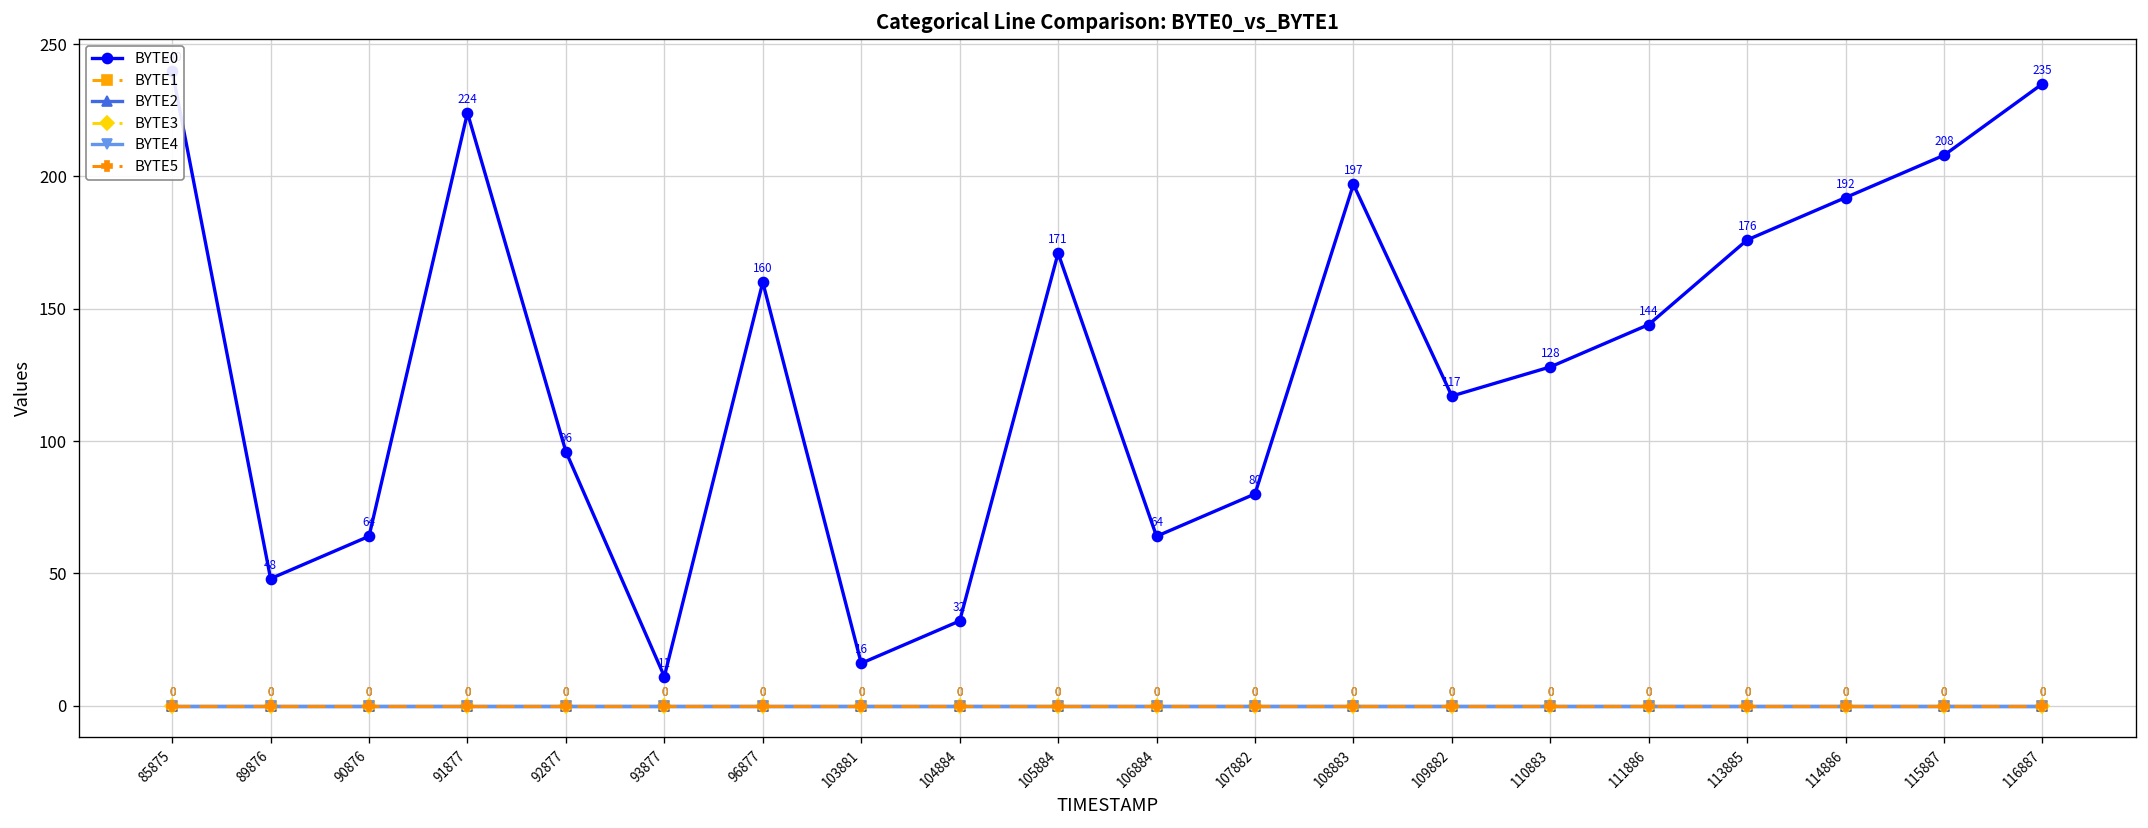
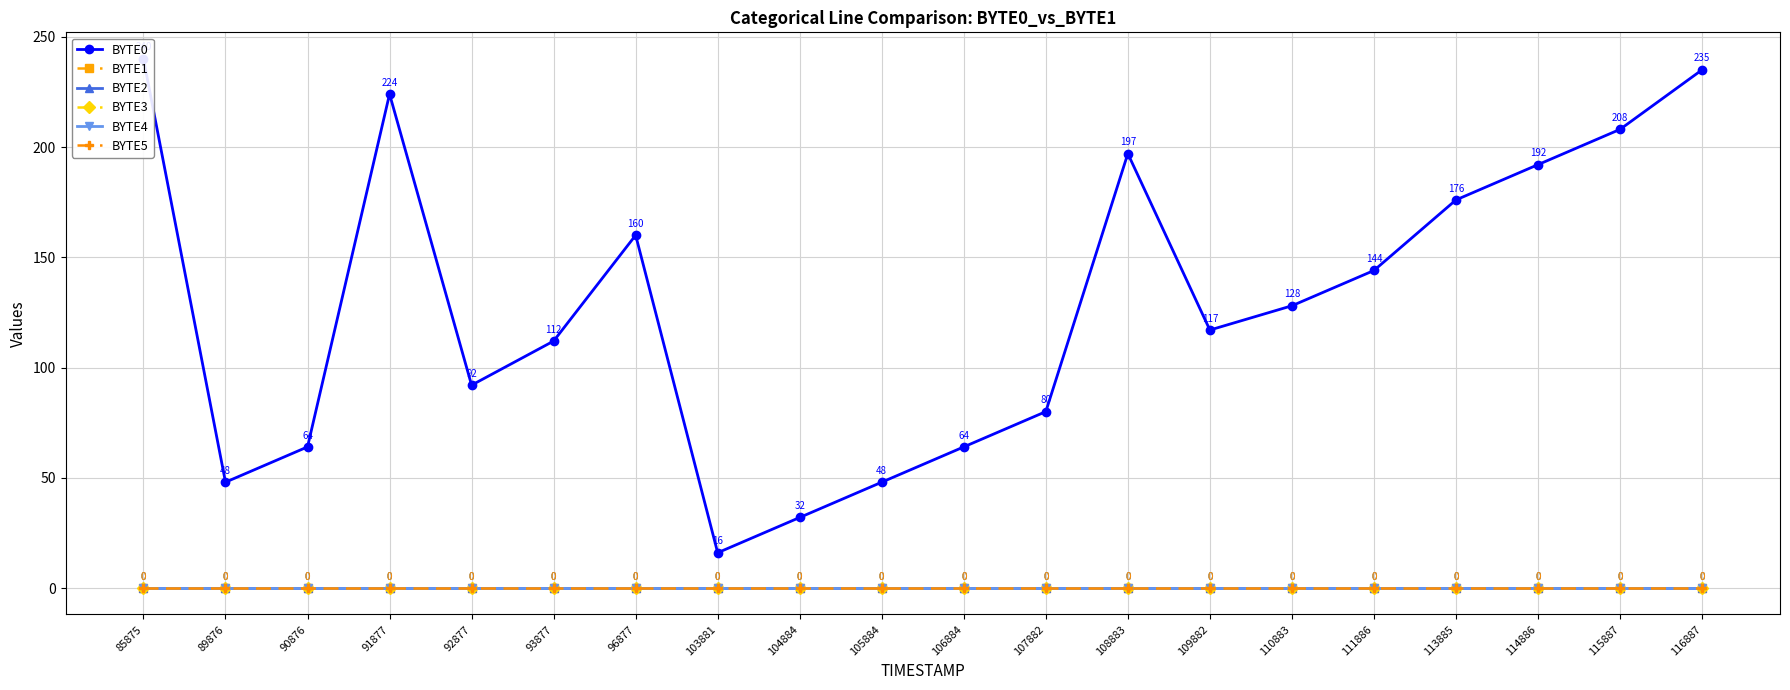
  {
    "BYTE0": {
      "89876": 48,
      "90876": 64,
      "91877": 224,
-     "92877": 96,
-     "93877": 11,
+     "92877": 92,
+     "93877": 112,
      "96877": 160,
      "103881": 16,
      "104884": 32,
-     "105884": 171,
+     "105884": 48,
      "106884": 64,
      "107882": 80,
      "108883": 197,
      "109882": 117,
      "110883": 128,
      "111886": 144,
      "113885": 176,
      "114886": 192,
      "115887": 208,
      "116887": 235
    }
  }
